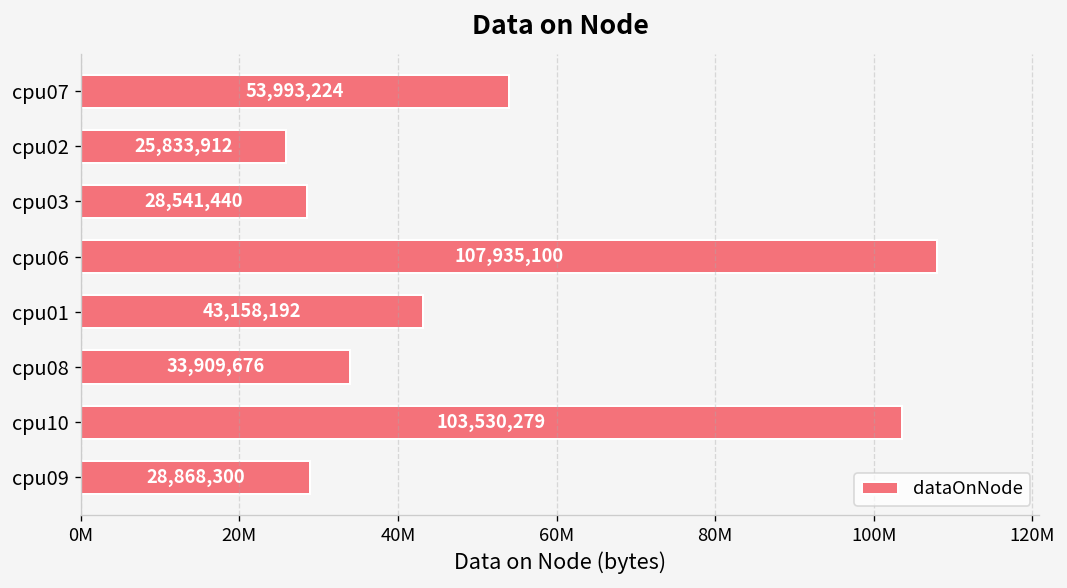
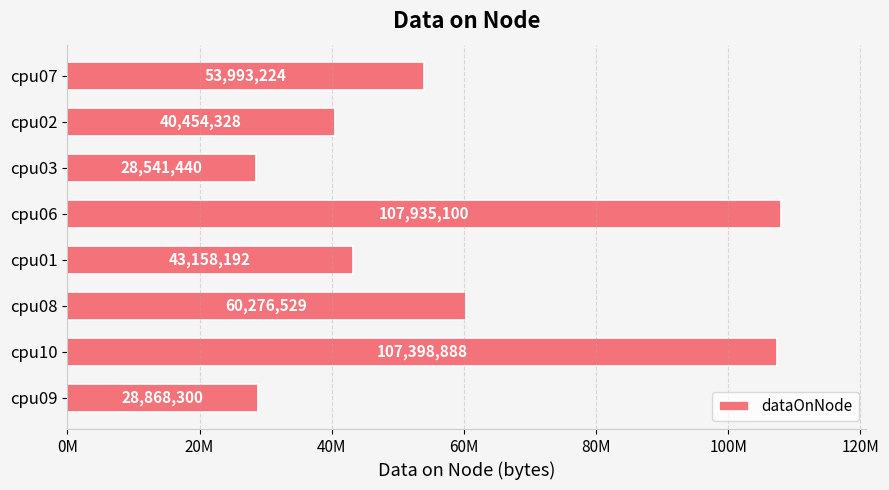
  {
    "cpu07": "53,993,224",
-   "cpu02": "25,833,912",
+   "cpu02": "40,454,328",
    "cpu03": "28,541,440",
    "cpu06": "107,935,100",
    "cpu01": "43,158,192",
-   "cpu08": "33,909,676",
-   "cpu10": "103,530,279",
+   "cpu08": "60,276,529",
+   "cpu10": "107,398,888",
    "cpu09": "28,868,300"
  }
